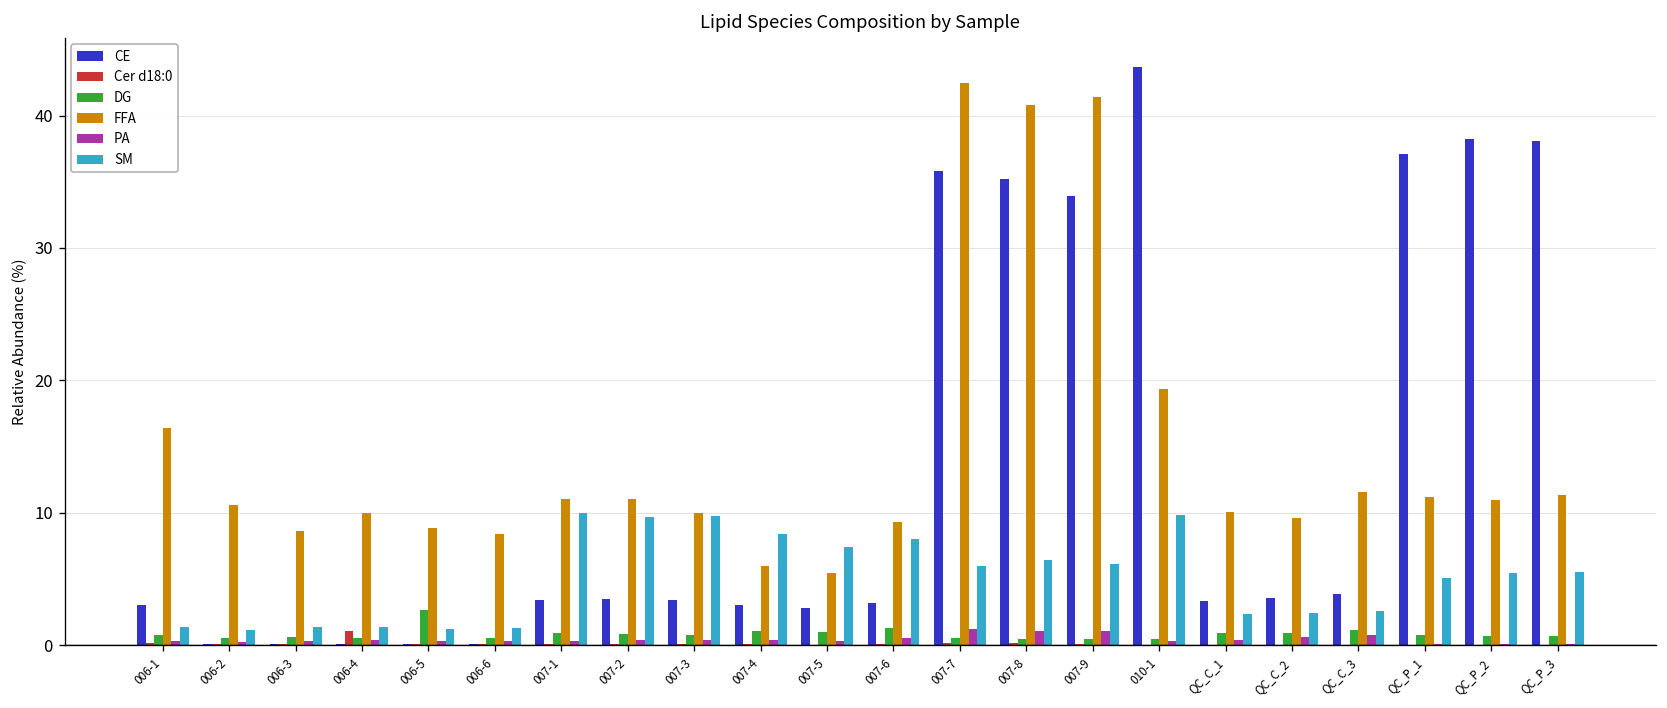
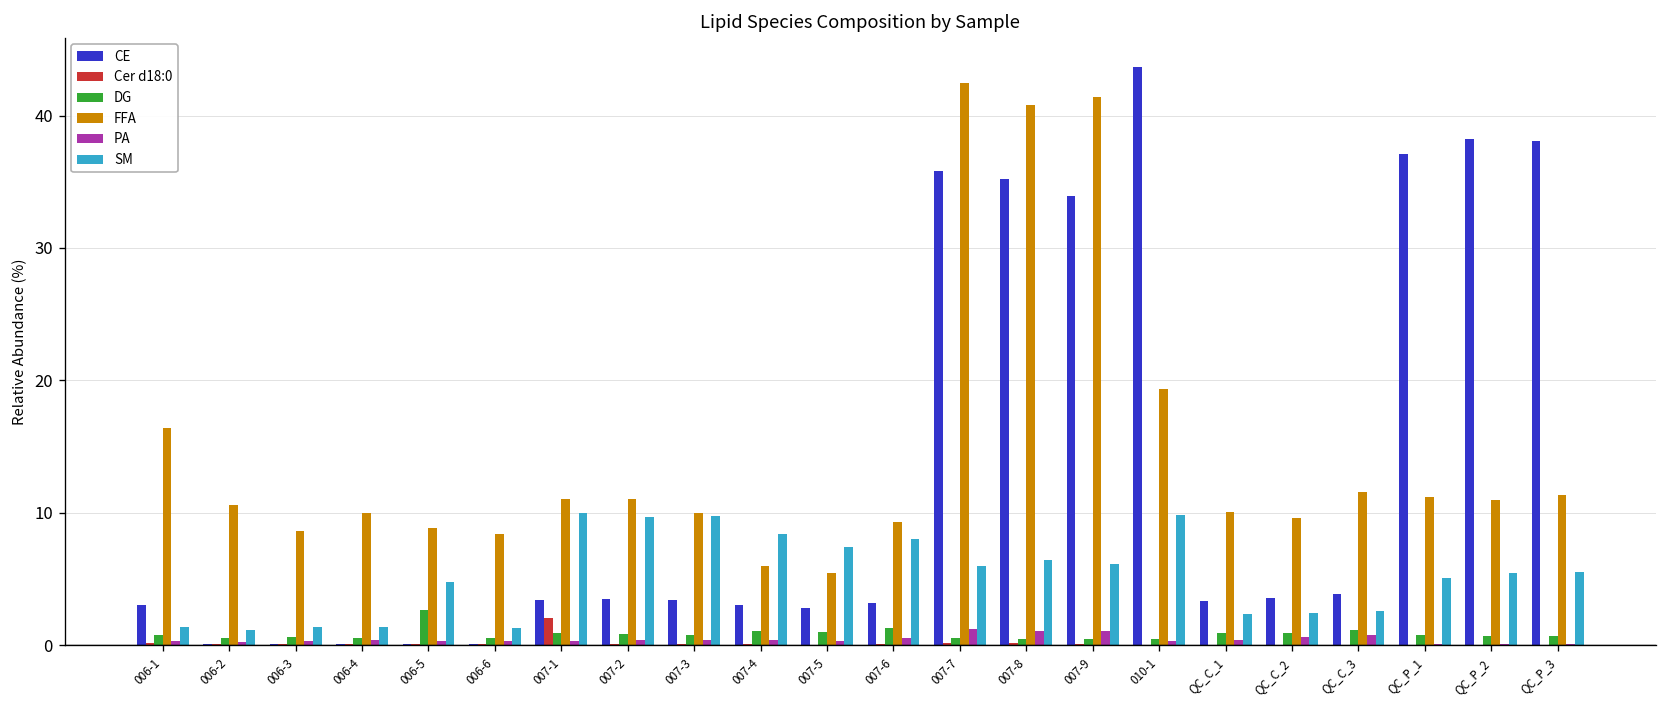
  {
    "CE": {
      "006-1": 3.1,
      "007-1": 3.4,
      "007-2": 3.5,
      "007-3": 3.4,
      "007-4": 3.0,
      "007-5": 2.9,
      "007-6": 3.2,
      "007-7": 35.8,
      "007-8": 35.2,
      "007-9": 34.0,
      "010-1": 43.7,
      "QC_C_1": 3.3,
      "QC_C_2": 3.6,
      "QC_C_3": 3.9,
      "QC_P_1": 37.1,
      "QC_P_2": 38.2,
      "QC_P_3": 38.0
    },
    "Cer d18:0": {
-     "006-4": 1.1,
-     "007-1": 0.1
+     "006-4": 0.1,
+     "007-1": 2.0
    },
    "DG": {
      "006-1": 0.8,
      "006-2": 0.6,
      "006-3": 0.6,
      "006-4": 0.5,
      "006-5": 2.6,
      "006-6": 0.6,
      "007-1": 0.9,
      "007-2": 0.9,
      "007-3": 0.8,
      "007-4": 1.1,
      "007-5": 1.0,
      "007-6": 1.3,
      "007-7": 0.6,
      "007-8": 0.5,
      "007-9": 0.5,
      "010-1": 0.4,
      "QC_C_1": 1.0,
      "QC_C_2": 0.9,
      "QC_C_3": 1.1,
      "QC_P_1": 0.8,
      "QC_P_2": 0.7,
      "QC_P_3": 0.7
    },
    "FFA": {
      "006-1": 16.4,
      "006-2": 10.6,
      "006-3": 8.7,
      "006-4": 10.0,
      "006-5": 8.8,
      "006-6": 8.4,
      "007-1": 11.0,
      "007-2": 11.0,
      "007-3": 10.0,
      "007-4": 6.0,
      "007-5": 5.5,
      "007-6": 9.3,
      "007-7": 42.5,
      "007-8": 40.8,
      "007-9": 41.4,
      "010-1": 19.4,
      "QC_C_1": 10.0,
      "QC_C_2": 9.6,
      "QC_C_3": 11.6,
      "QC_P_1": 11.2,
      "QC_P_2": 11.0,
      "QC_P_3": 11.3
    },
    "PA": {
      "006-1": 0.3,
      "006-2": 0.3,
      "006-3": 0.3,
      "006-4": 0.4,
      "006-5": 0.3,
      "006-6": 0.3,
      "007-1": 0.4,
      "007-2": 0.4,
      "007-3": 0.4,
      "007-4": 0.4,
      "007-5": 0.3,
      "007-6": 0.5,
      "007-7": 1.2,
      "007-8": 1.1,
      "007-9": 1.1,
      "010-1": 0.4,
      "QC_C_1": 0.4,
      "QC_C_2": 0.6,
      "QC_C_3": 0.8
    },
    "SM": {
      "006-1": 1.4,
      "006-2": 1.1,
      "006-3": 1.4,
      "006-4": 1.4,
-     "006-5": 1.2,
+     "006-5": 4.8,
      "006-6": 1.3,
      "007-1": 10.0,
      "007-2": 9.7,
      "007-3": 9.8,
      "007-4": 8.4,
      "007-5": 7.4,
      "007-6": 8.0,
      "007-7": 6.0,
      "007-8": 6.5,
      "007-9": 6.2,
      "010-1": 9.8,
      "QC_C_1": 2.4,
      "QC_C_2": 2.4,
      "QC_C_3": 2.6,
      "QC_P_1": 5.1,
      "QC_P_2": 5.5,
      "QC_P_3": 5.5
    }
  }
